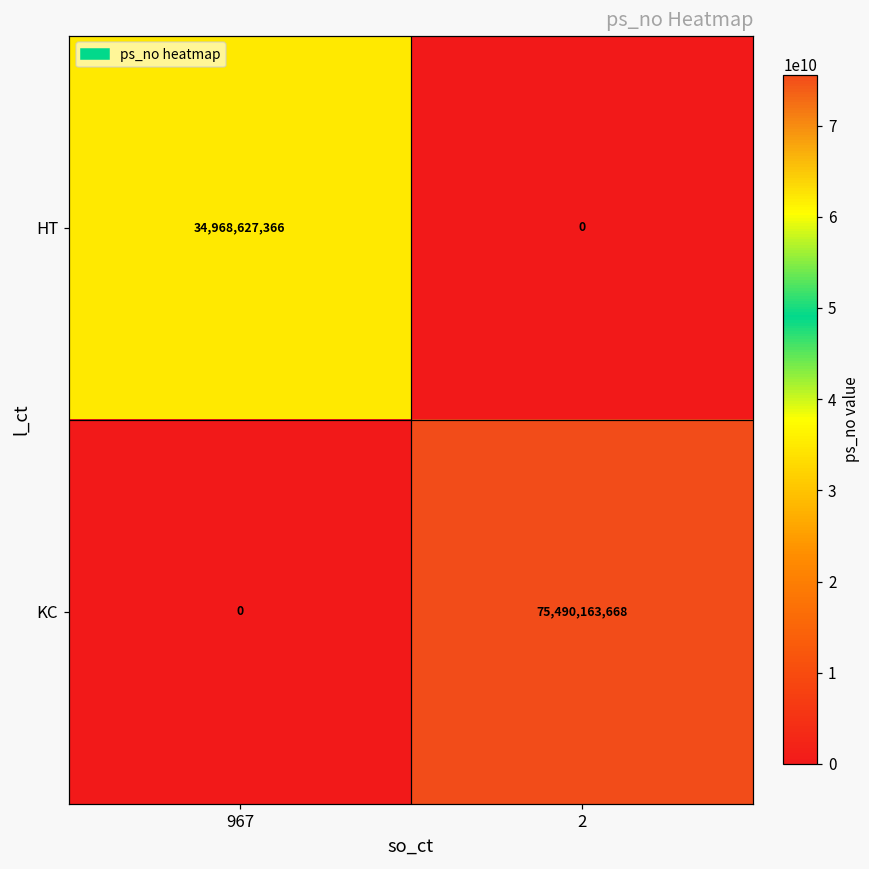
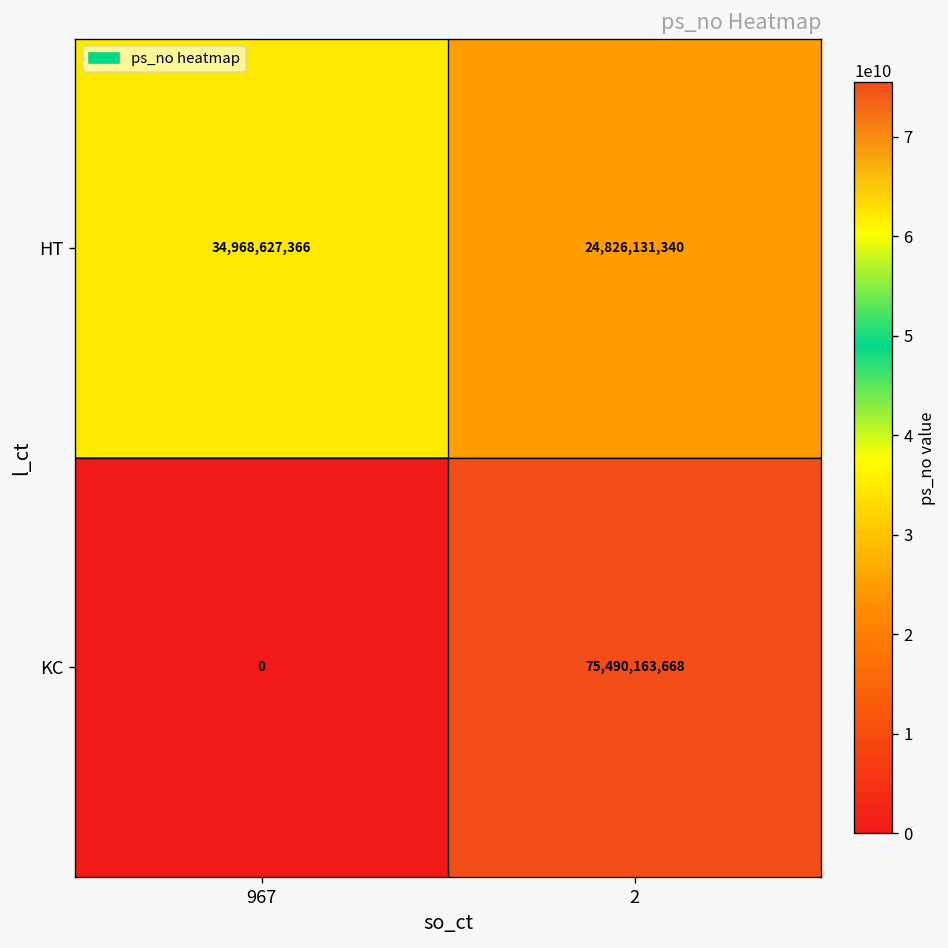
  {
    "HT": {
      "967": "34,968,627,366",
-     "2": "0"
+     "2": "24,826,131,340"
    },
    "KC": {
      "967": "0",
      "2": "75,490,163,668"
    }
  }
